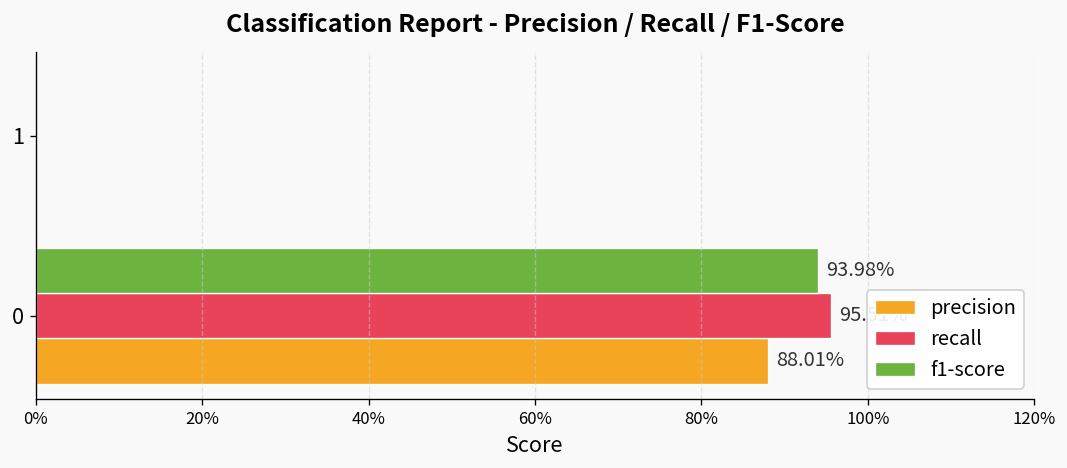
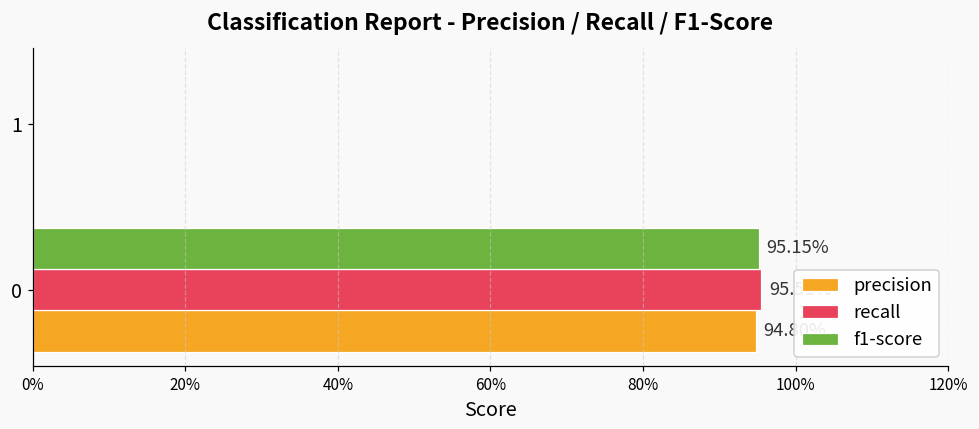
  {
    "precision": {
      "1": "0%",
-     "0": "88%"
+     "0": "95%"
    },
    "recall": {
      "1": "0%"
    },
    "f1-score": {
-     "0": "93.98%"
+     "0": "95.15%"
    }
  }
